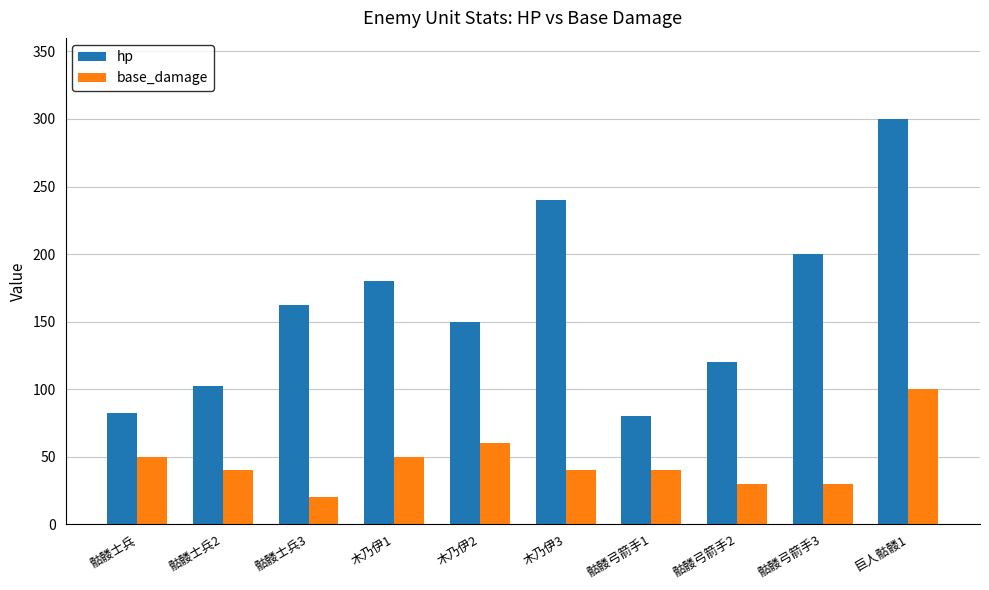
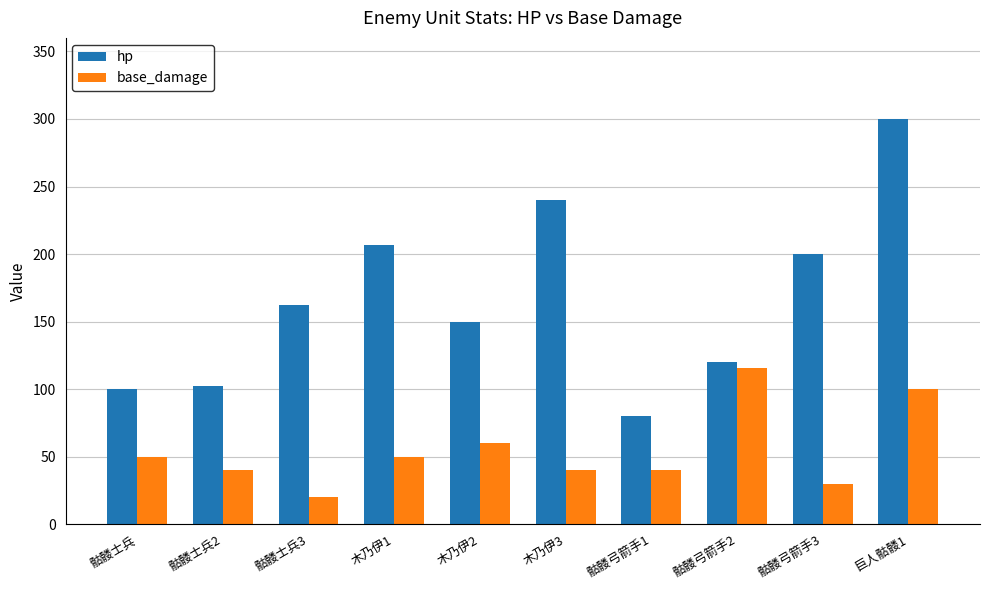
  {
    "hp": {
-     "骷髅士兵": 82,
+     "骷髅士兵": 100,
      "骷髅士兵2": 102,
      "骷髅士兵3": 162,
-     "木乃伊1": 180,
+     "木乃伊1": 207,
      "木乃伊2": 150,
      "木乃伊3": 240,
      "骷髅弓箭手1": 80,
      "骷髅弓箭手2": 120,
      "骷髅弓箭手3": 200,
      "巨人骷髅1": 300
    },
    "base_damage": {
      "骷髅士兵": 50,
      "骷髅士兵2": 40,
      "骷髅士兵3": 20,
      "木乃伊1": 50,
      "木乃伊2": 60,
      "木乃伊3": 40,
      "骷髅弓箭手1": 40,
-     "骷髅弓箭手2": 30,
+     "骷髅弓箭手2": 116,
      "骷髅弓箭手3": 30,
      "巨人骷髅1": 100
    }
  }
